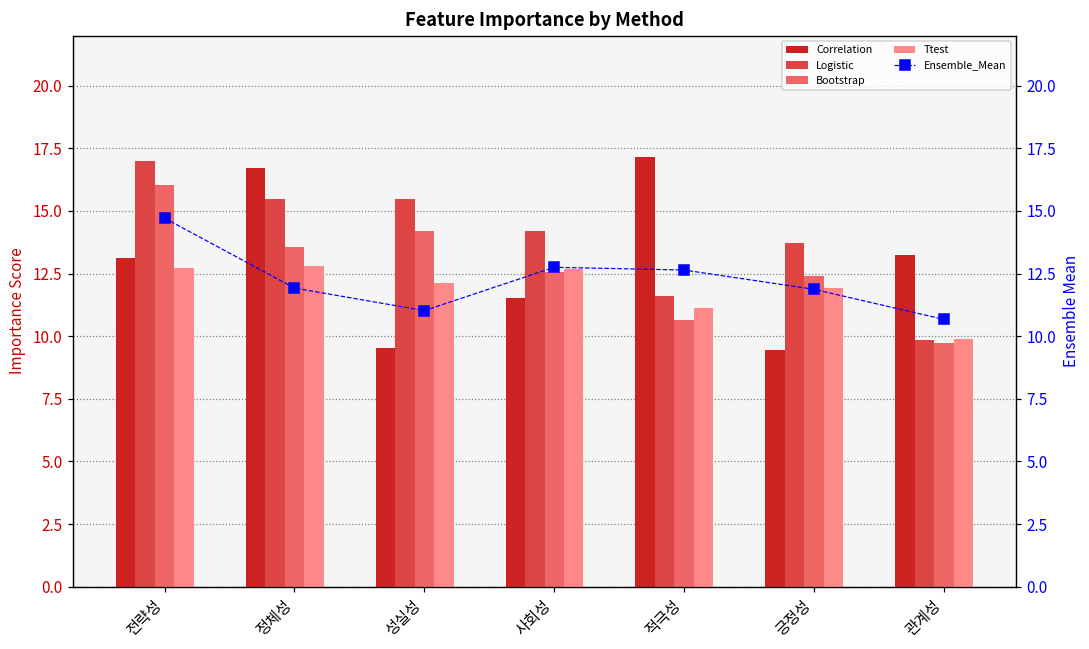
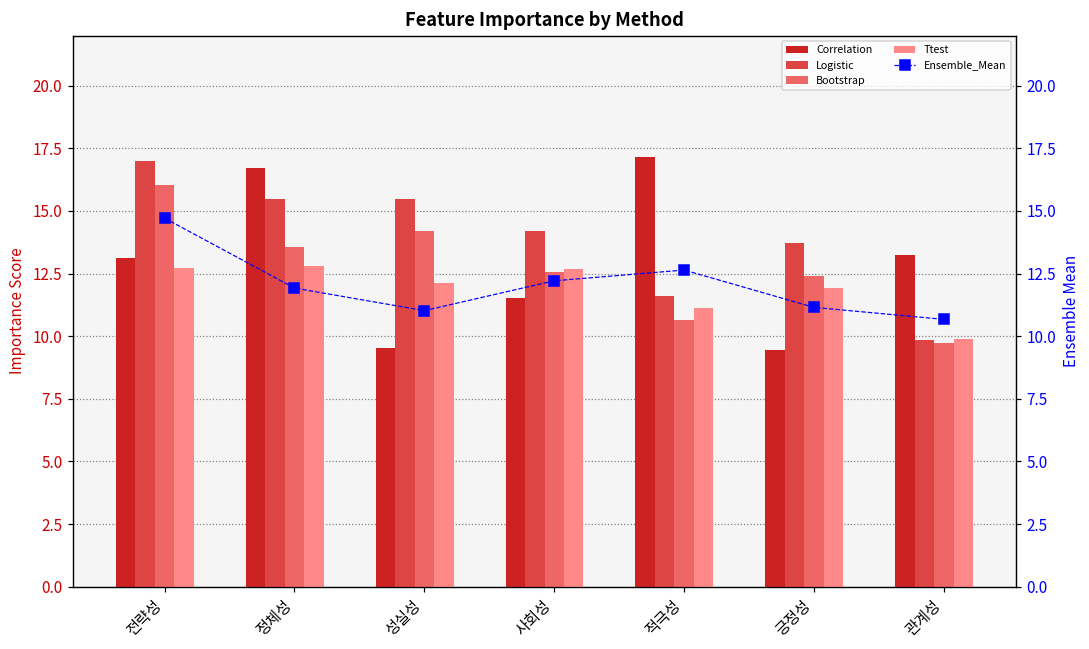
  {
    "Ensemble_Mean": {
      "전략성": 14.7,
      "정체성": 11.9,
      "성실성": 11.0,
-     "사회성": 12.8,
+     "사회성": 12.2,
      "적극성": 12.6,
-     "긍정성": 11.9,
+     "긍정성": 11.2,
      "관계성": 10.7
    }
  }
